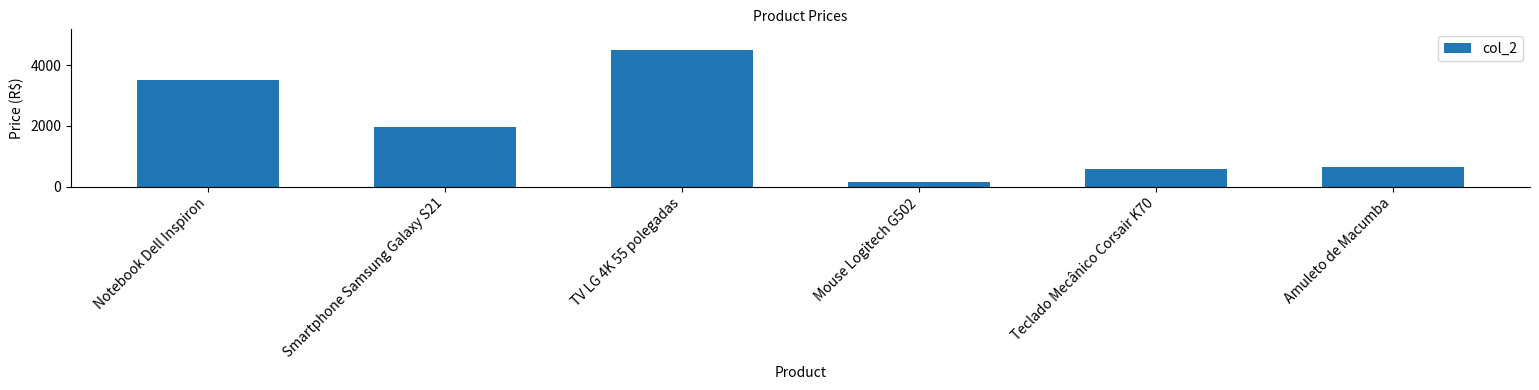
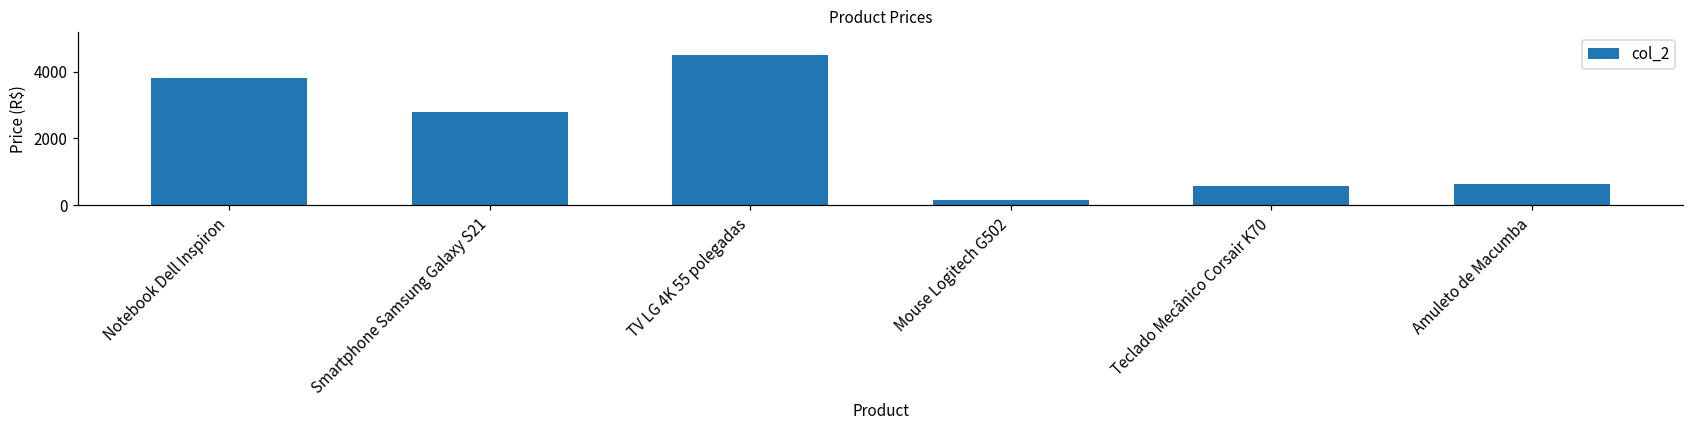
  {
-   "Notebook Dell Inspiron": 3500,
-   "Smartphone Samsung Galaxy S21": 2000,
+   "Notebook Dell Inspiron": 3800,
+   "Smartphone Samsung Galaxy S21": 2800,
    "TV LG 4K 55 polegadas": 4500,
    "Mouse Logitech G502": 200,
    "Teclado Mecânico Corsair K70": 600,
    "Amuleto de Macumba": 600
  }
